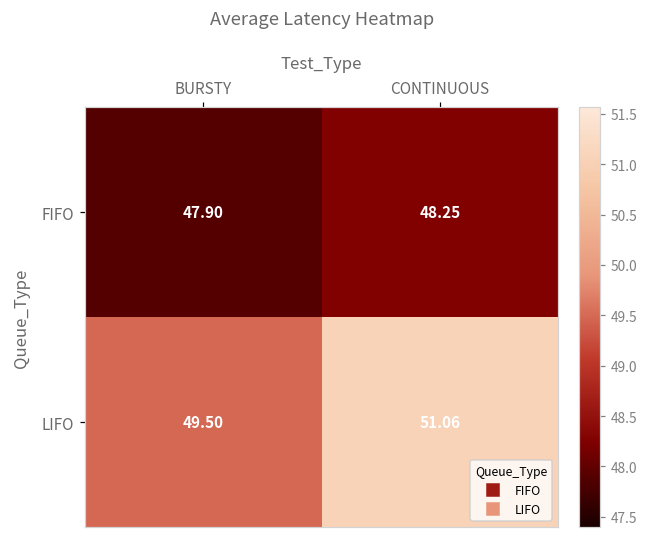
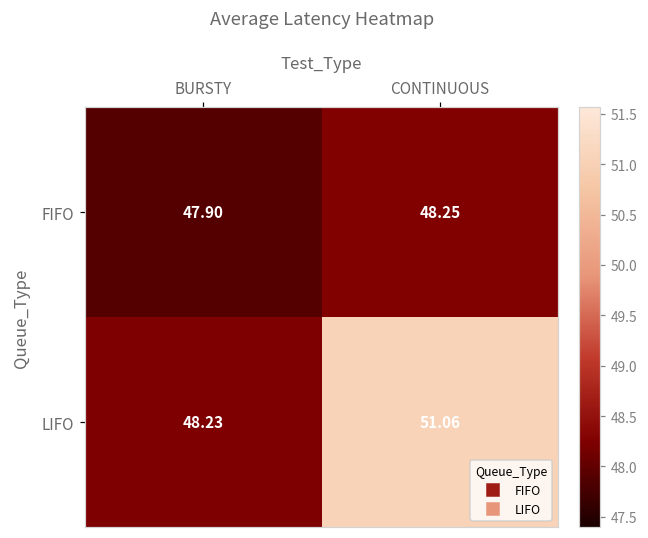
  {
    "FIFO": {
      "BURSTY": 47.90,
      "CONTINUOUS": 48.25
    },
    "LIFO": {
-     "BURSTY": 49.50,
+     "BURSTY": 48.23,
      "CONTINUOUS": 51.06
    }
  }
